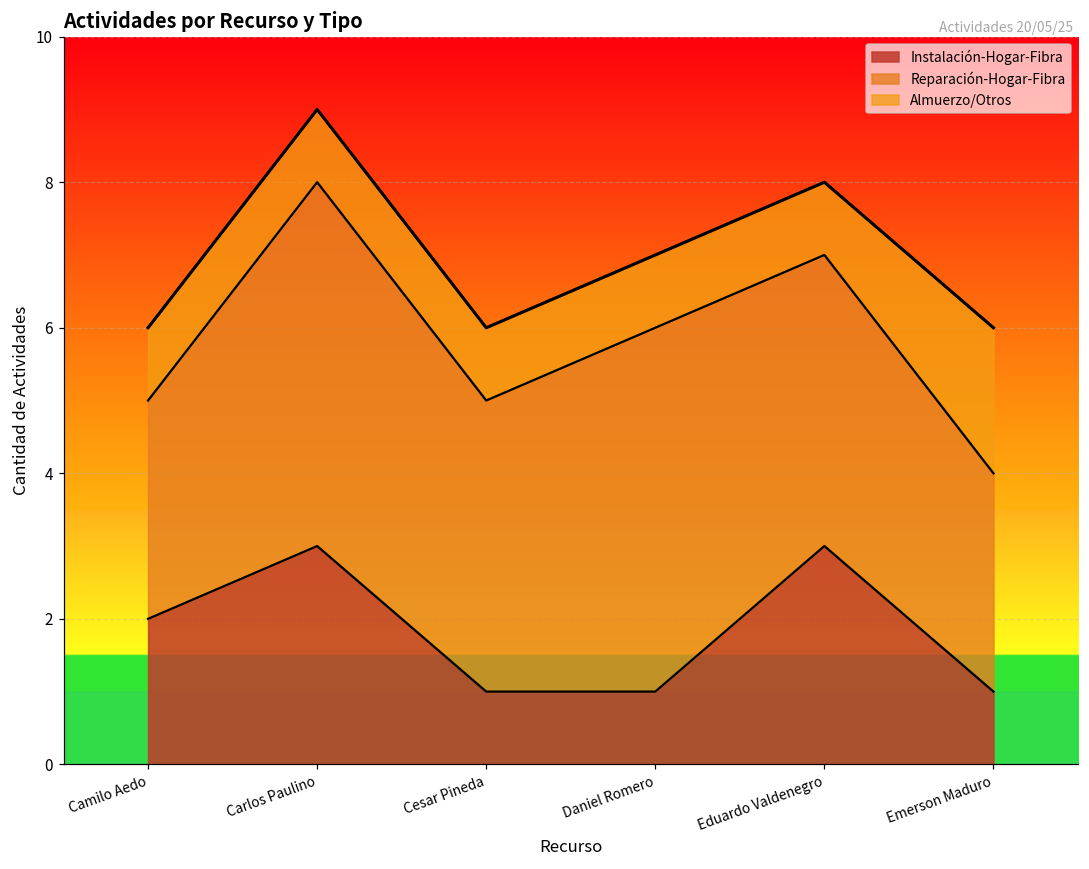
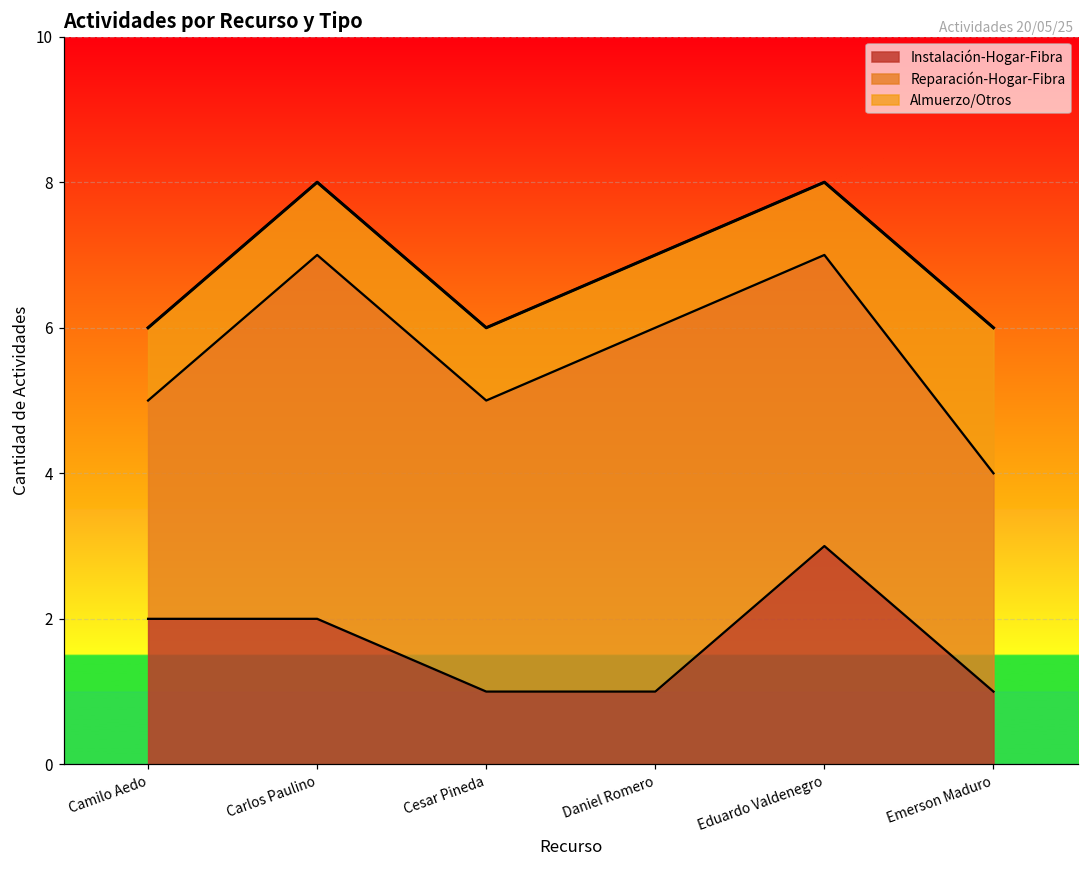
  {
    "Instalación-Hogar-Fibra": {
      "Camilo Aedo": 2,
-     "Carlos Paulino": 3,
+     "Carlos Paulino": 2,
      "Cesar Pineda": 1,
      "Daniel Romero": 1,
      "Eduardo Valdenegro": 3,
      "Emerson Maduro": 1
    }
  }
